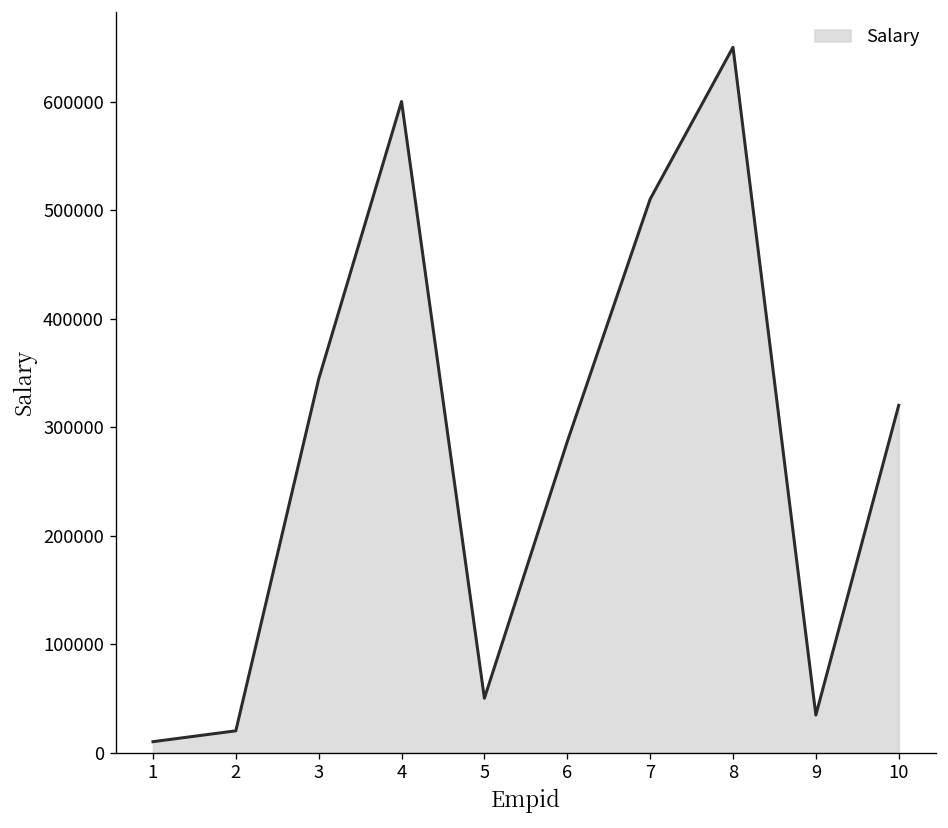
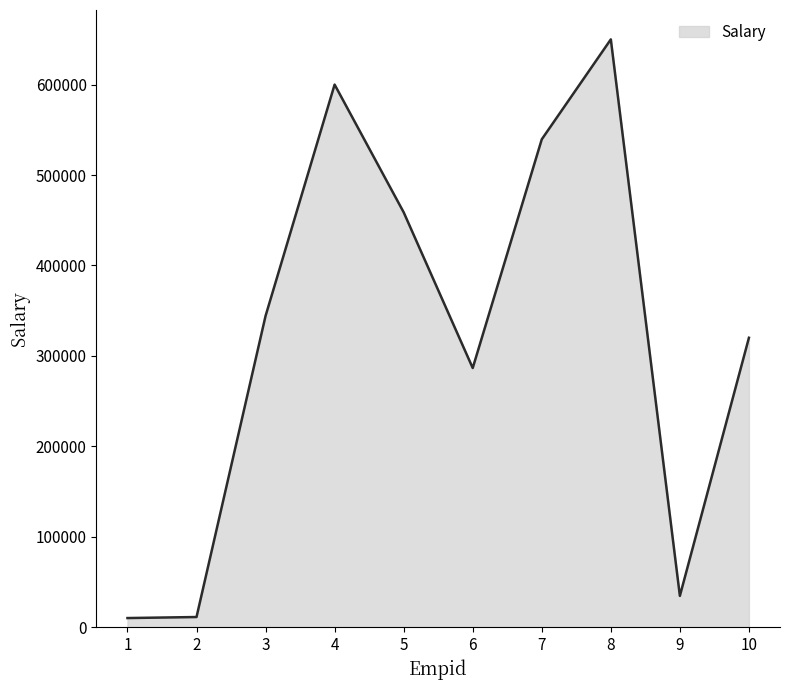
  {
    "1": 10000,
-   "2": 20000,
+   "2": 10000,
    "3": 340000,
    "4": 600000,
-   "5": 50000,
+   "5": 460000,
    "6": 290000,
-   "7": 510000,
+   "7": 540000,
    "8": 650000,
    "9": 30000,
    "10": 320000
  }
